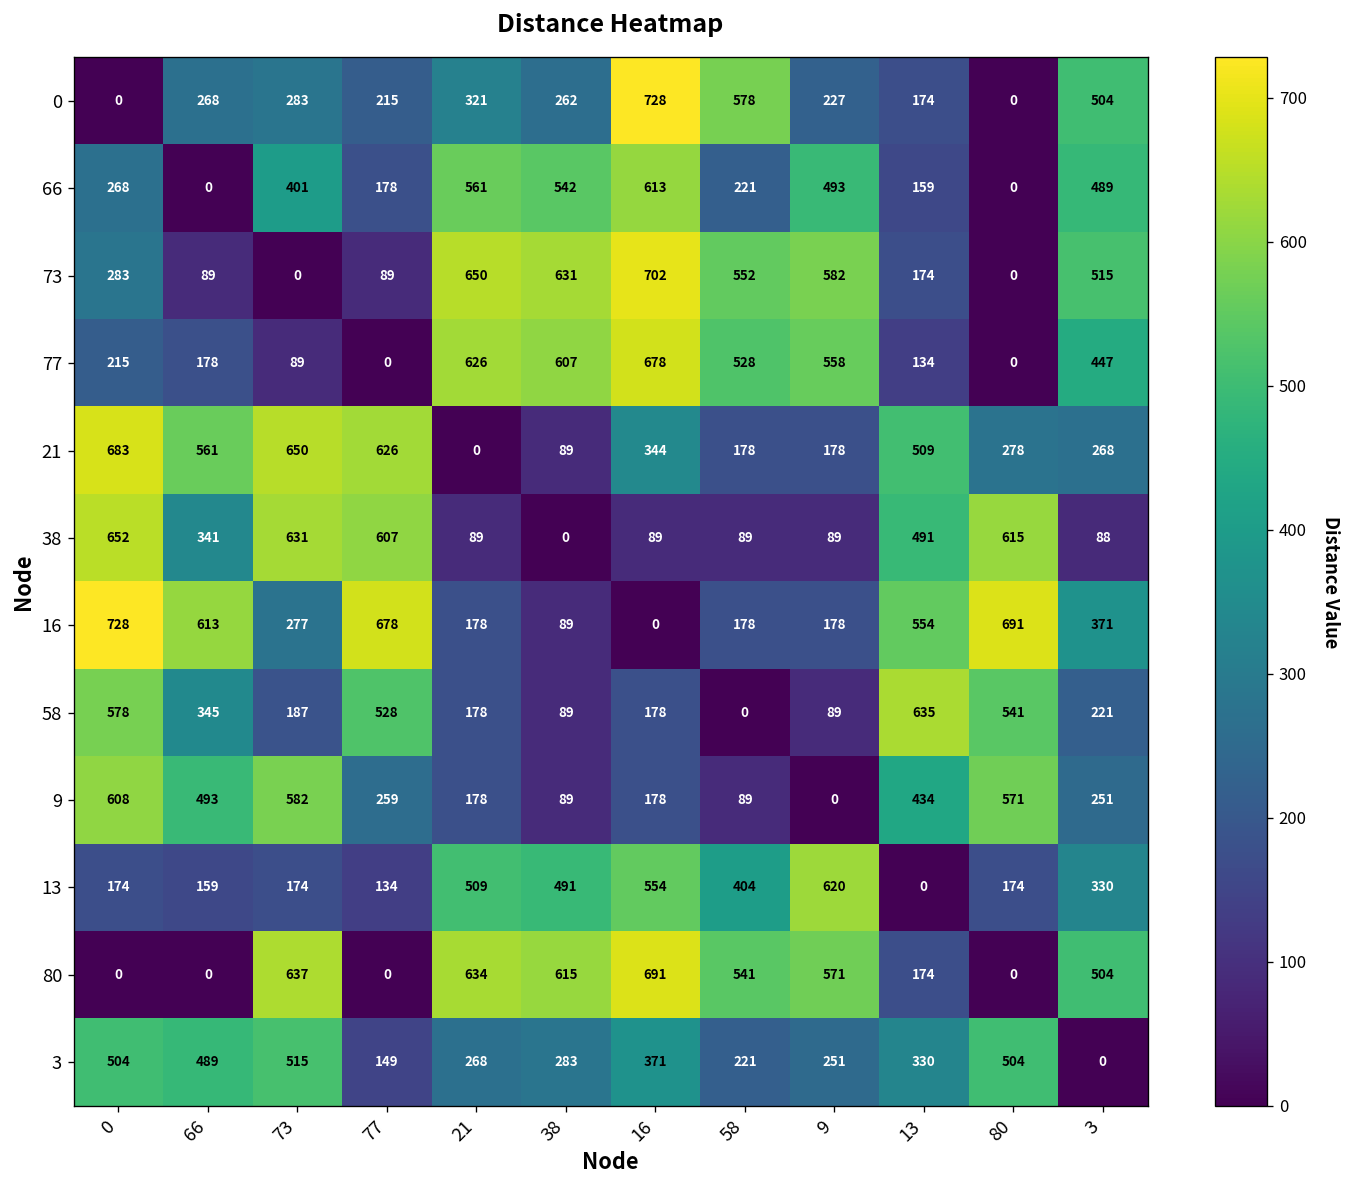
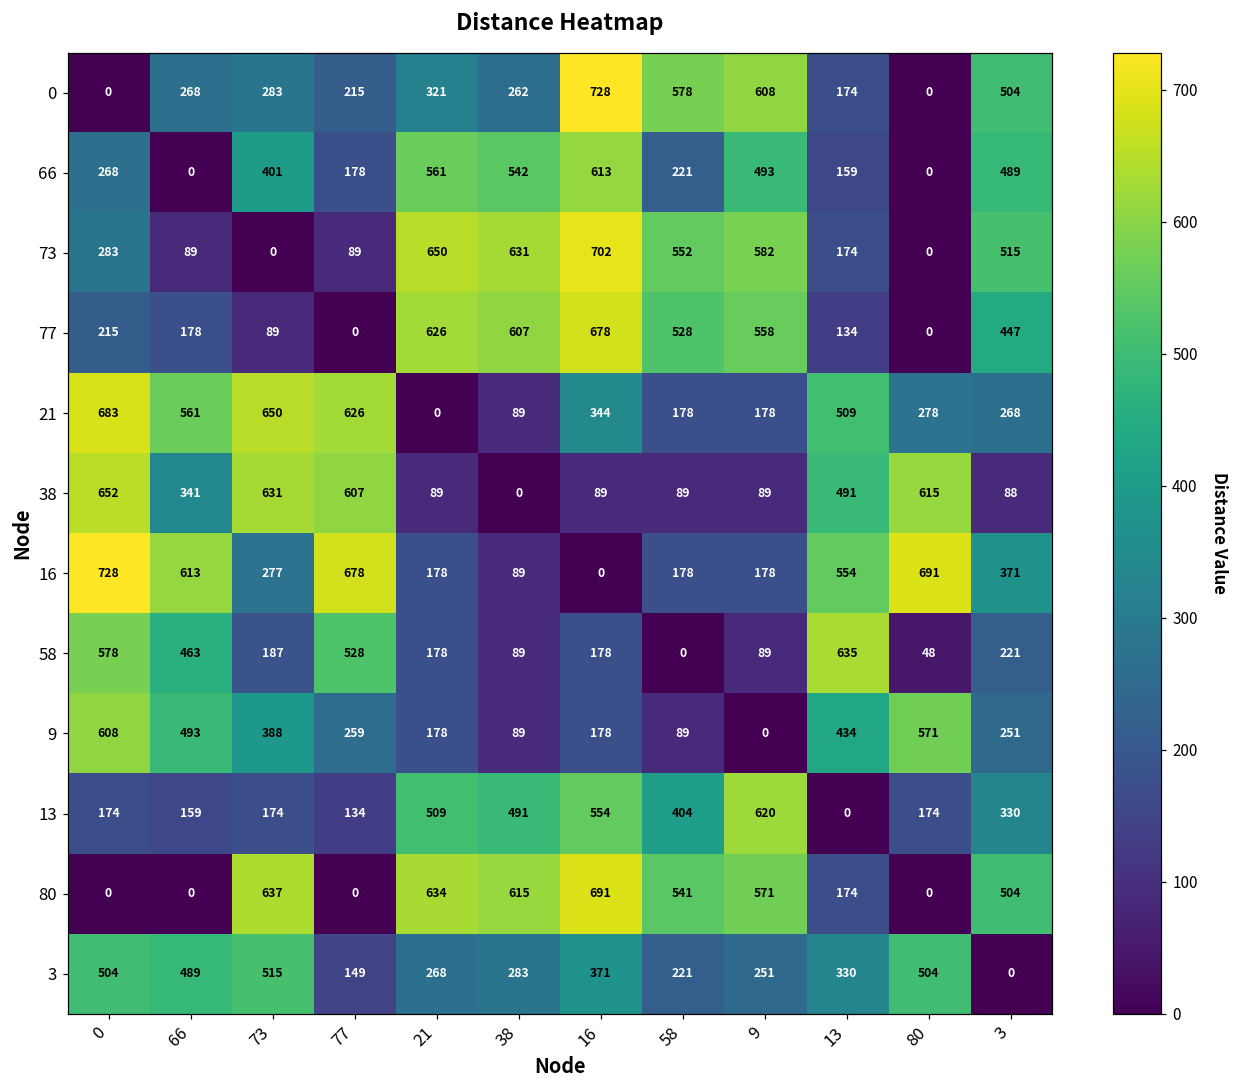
  {
    "0": {
      "0": 0,
      "66": 268,
      "73": 283,
      "77": 215,
      "21": 321,
      "38": 262,
      "16": 728,
      "58": 578,
-     "9": 227,
+     "9": 608,
      "13": 174,
      "80": 0,
      "3": 504
    },
    "66": {
      "0": 268,
      "66": 0,
      "73": 401,
      "77": 178,
      "21": 561,
      "38": 542,
      "16": 613,
      "58": 221,
      "9": 493,
      "13": 159,
      "80": 0,
      "3": 489
    },
    "73": {
      "0": 283,
      "66": 89,
      "73": 0,
      "77": 89,
      "21": 650,
      "38": 631,
      "16": 702,
      "58": 552,
      "9": 582,
      "13": 174,
      "80": 0,
      "3": 515
    },
    "77": {
      "0": 215,
      "66": 178,
      "73": 89,
      "77": 0,
      "21": 626,
      "38": 607,
      "16": 678,
      "58": 528,
      "9": 558,
      "13": 134,
      "80": 0,
      "3": 447
    },
    "21": {
      "0": 683,
      "66": 561,
      "73": 650,
      "77": 626,
      "21": 0,
      "38": 89,
      "16": 344,
      "58": 178,
      "9": 178,
      "13": 509,
      "80": 278,
      "3": 268
    },
    "38": {
      "0": 652,
      "66": 341,
      "73": 631,
      "77": 607,
      "21": 89,
      "38": 0,
      "16": 89,
      "58": 89,
      "9": 89,
      "13": 491,
      "80": 615,
      "3": 88
    },
    "16": {
      "0": 728,
      "66": 613,
      "73": 277,
      "77": 678,
      "21": 178,
      "38": 89,
      "16": 0,
      "58": 178,
      "9": 178,
      "13": 554,
      "80": 691,
      "3": 371
    },
    "58": {
      "0": 578,
-     "66": 345,
+     "66": 463,
      "73": 187,
      "77": 528,
      "21": 178,
      "38": 89,
      "16": 178,
      "58": 0,
      "9": 89,
      "13": 635,
-     "80": 541,
+     "80": 48,
      "3": 221
    },
    "9": {
      "0": 608,
      "66": 493,
-     "73": 582,
+     "73": 388,
      "77": 259,
      "21": 178,
      "38": 89,
      "16": 178,
      "58": 89,
      "9": 0,
      "13": 434,
      "80": 571,
      "3": 251
    },
    "13": {
      "0": 174,
      "66": 159,
      "73": 174,
      "77": 134,
      "21": 509,
      "38": 491,
      "16": 554,
      "58": 404,
      "9": 620,
      "13": 0,
      "80": 174,
      "3": 330
    },
    "80": {
      "0": 0,
      "66": 0,
      "73": 637,
      "77": 0,
      "21": 634,
      "38": 615,
      "16": 691,
      "58": 541,
      "9": 571,
      "13": 174,
      "80": 0,
      "3": 504
    },
    "3": {
      "0": 504,
      "66": 489,
      "73": 515,
      "77": 149,
      "21": 268,
      "38": 283,
      "16": 371,
      "58": 221,
      "9": 251,
      "13": 330,
      "80": 504,
      "3": 0
    }
  }
